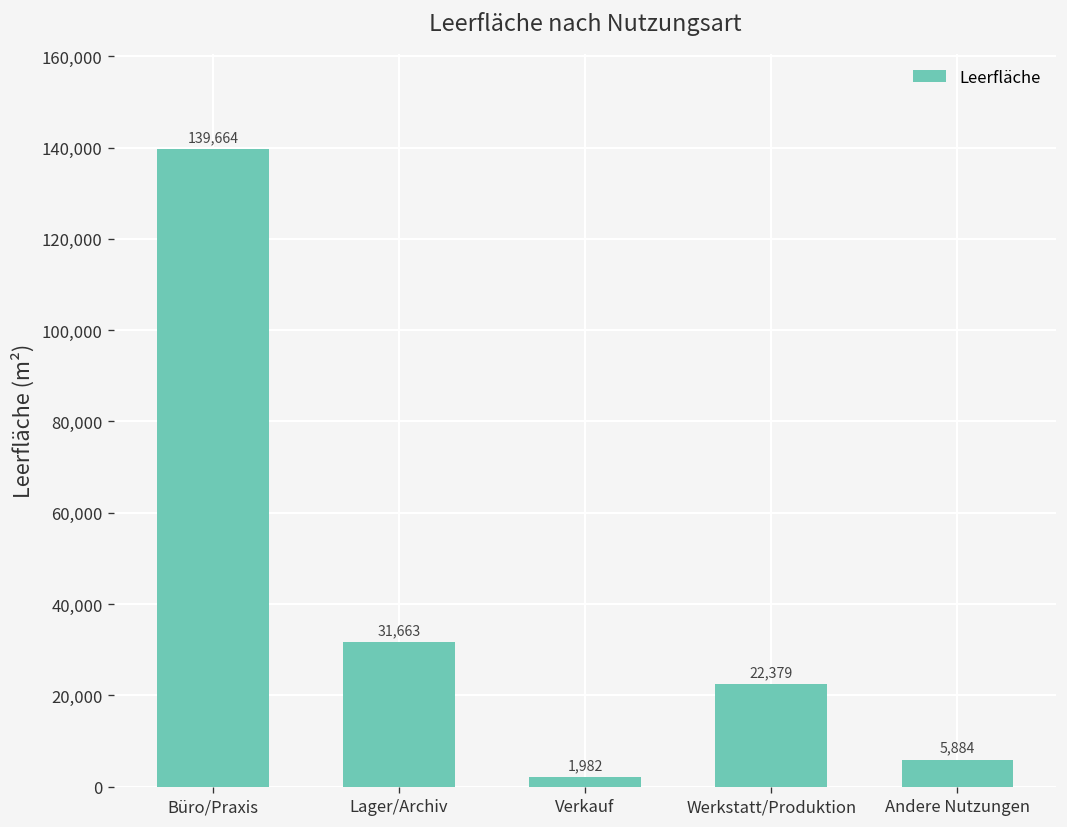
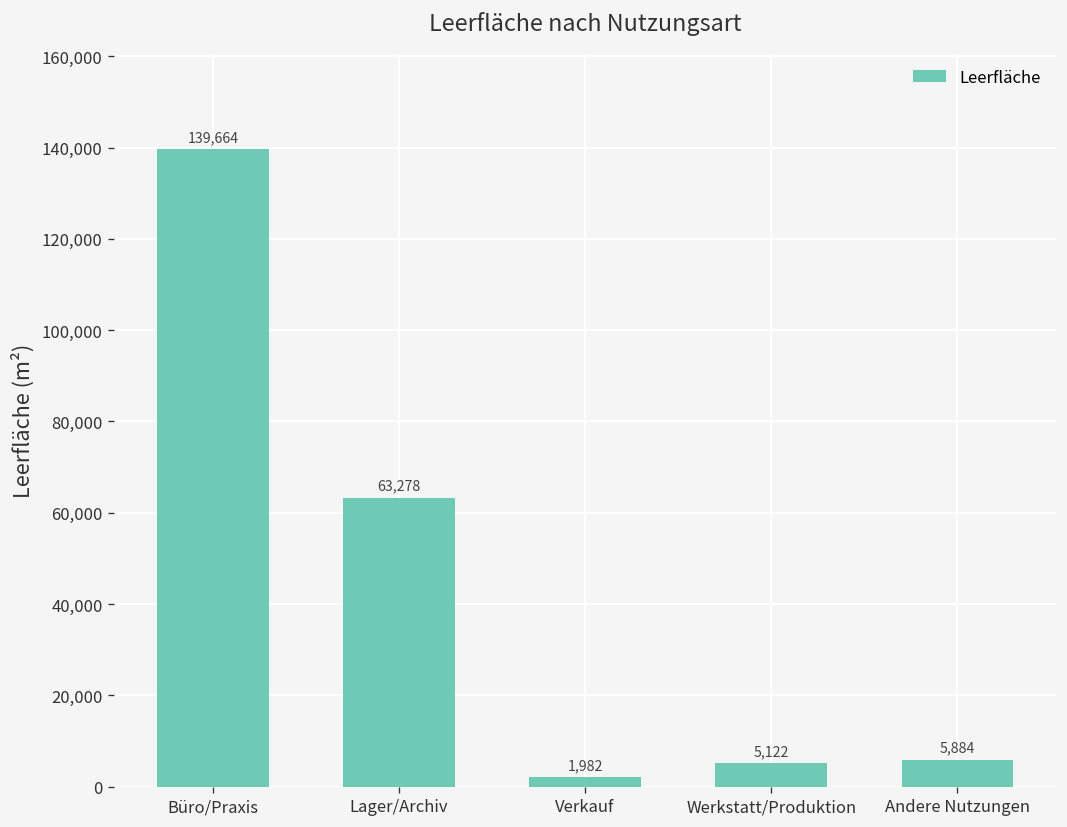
  {
    "Büro/Praxis": "139,664",
-   "Lager/Archiv": "31,663",
+   "Lager/Archiv": "63,278",
    "Verkauf": "1,982",
-   "Werkstatt/Produktion": "22,379",
+   "Werkstatt/Produktion": "5,122",
    "Andere Nutzungen": "5,884"
  }
